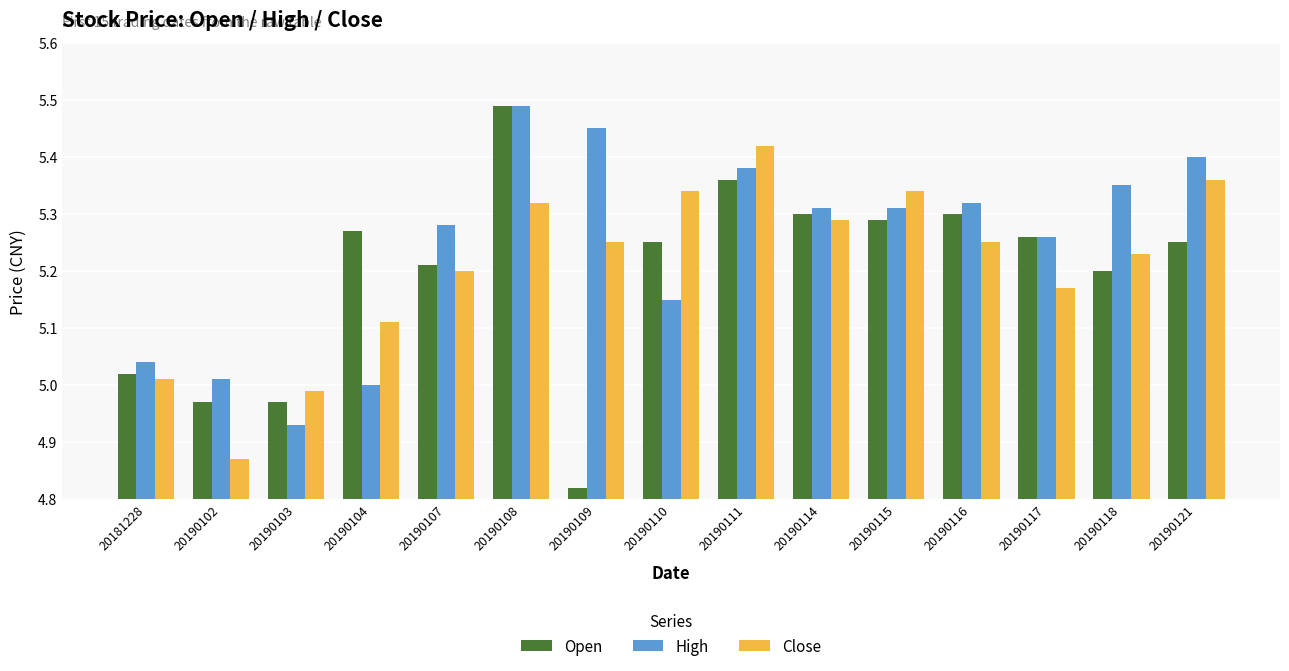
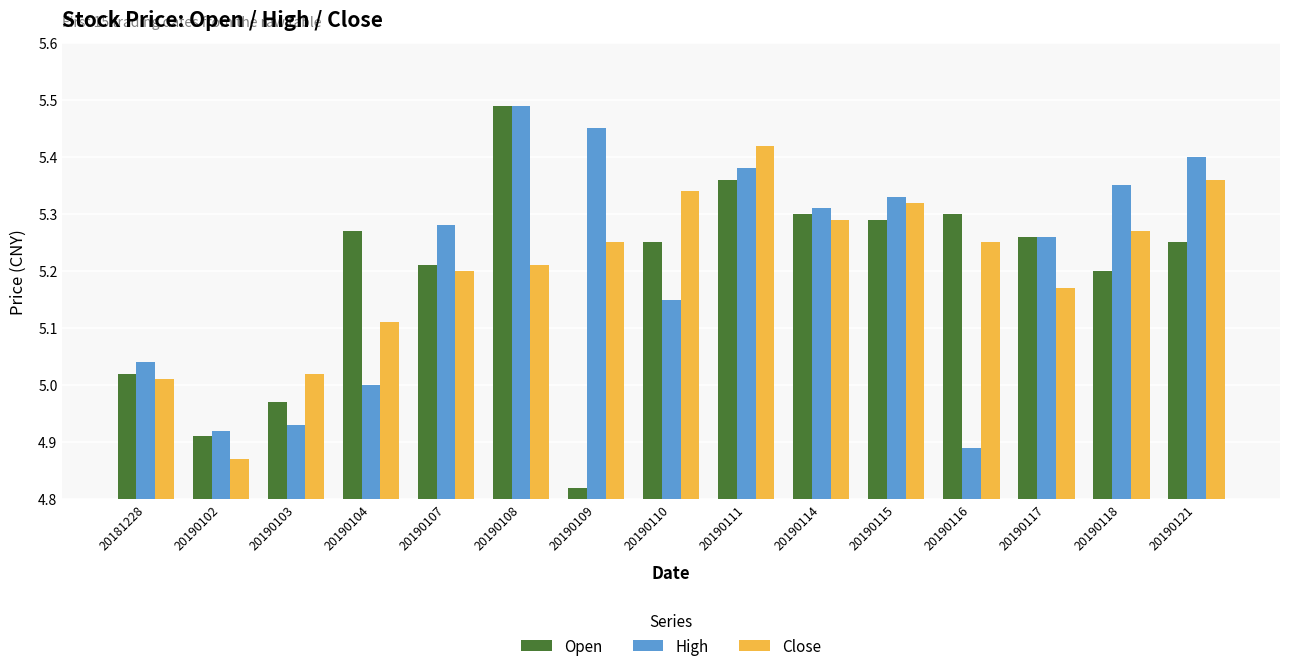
  {
    "Open": {
      "20181228": 5.02,
-     "20190102": 4.97,
+     "20190102": 4.91,
      "20190103": 4.97,
      "20190104": 5.27,
      "20190107": 5.21,
      "20190108": 5.49,
      "20190109": 4.82,
      "20190110": 5.25,
      "20190111": 5.36,
      "20190114": 5.30,
      "20190115": 5.29,
      "20190116": 5.30,
      "20190117": 5.26,
      "20190118": 5.20,
      "20190121": 5.25
    },
    "High": {
      "20181228": 5.04,
-     "20190102": 5.01,
+     "20190102": 4.92,
      "20190103": 4.93,
      "20190104": 5.00,
      "20190107": 5.28,
      "20190108": 5.49,
      "20190109": 5.45,
      "20190110": 5.15,
      "20190111": 5.38,
      "20190114": 5.31,
-     "20190115": 5.31,
-     "20190116": 5.32,
+     "20190115": 5.33,
+     "20190116": 4.89,
      "20190117": 5.26,
      "20190118": 5.35,
      "20190121": 5.40
    },
    "Close": {
      "20181228": 5.01,
      "20190102": 4.87,
-     "20190103": 4.99,
+     "20190103": 5.02,
      "20190104": 5.11,
      "20190107": 5.20,
-     "20190108": 5.32,
+     "20190108": 5.21,
      "20190109": 5.25,
      "20190110": 5.34,
      "20190111": 5.42,
      "20190114": 5.29,
-     "20190115": 5.34,
+     "20190115": 5.32,
      "20190116": 5.25,
      "20190117": 5.17,
-     "20190118": 5.23,
+     "20190118": 5.27,
      "20190121": 5.36
    }
  }
